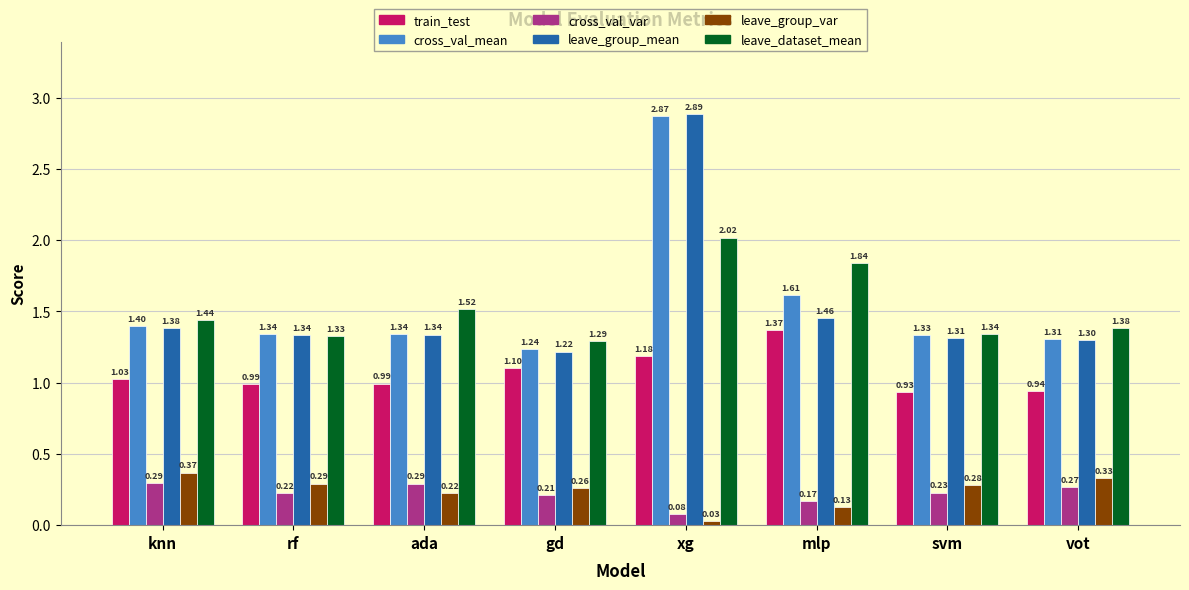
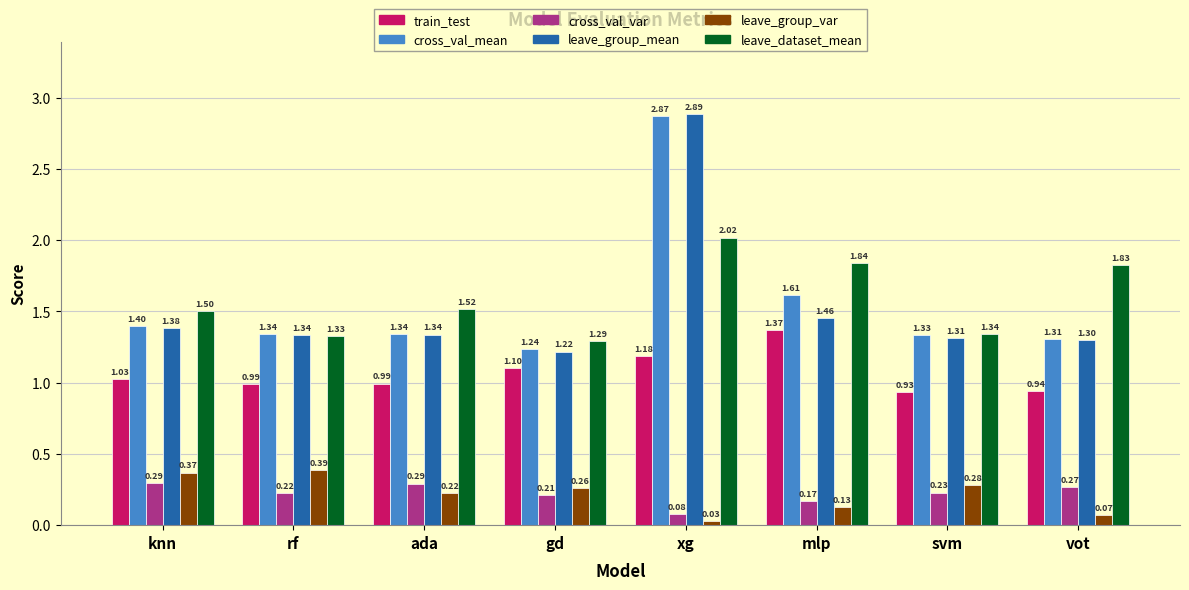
  {
    "leave_group_var": {
      "knn": 0.37,
-     "rf": 0.29,
+     "rf": 0.39,
      "ada": 0.22,
      "gd": 0.26,
      "xg": 0.03,
      "mlp": 0.13,
      "svm": 0.28,
-     "vot": 0.33
+     "vot": 0.07
    },
    "leave_dataset_mean": {
-     "knn": 1.44,
+     "knn": 1.50,
      "rf": 1.33,
      "ada": 1.52,
      "gd": 1.29,
      "xg": 2.02,
      "mlp": 1.84,
      "svm": 1.34,
-     "vot": 1.38
+     "vot": 1.83
    }
  }
